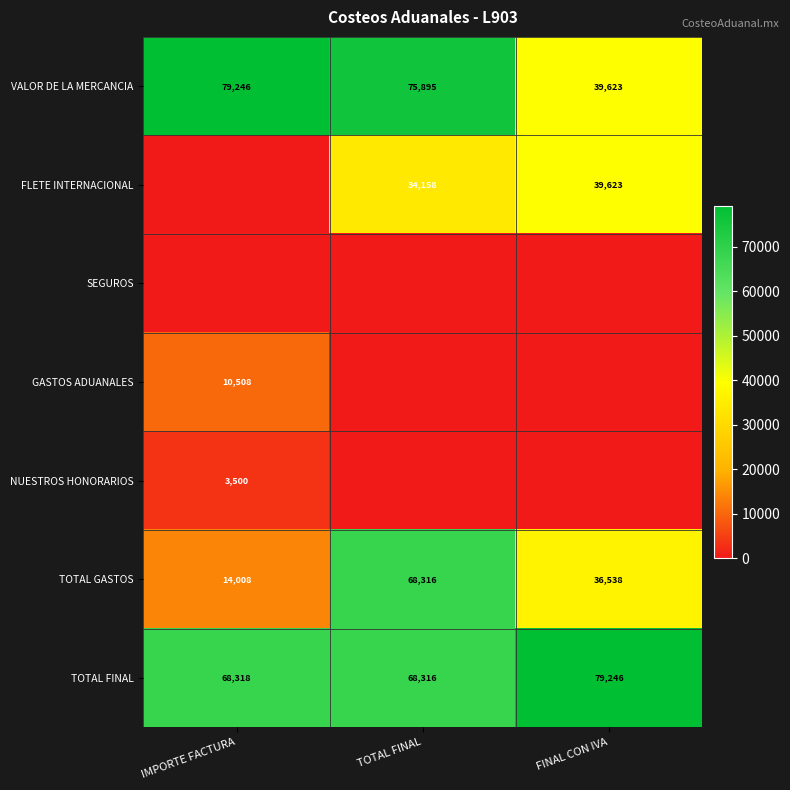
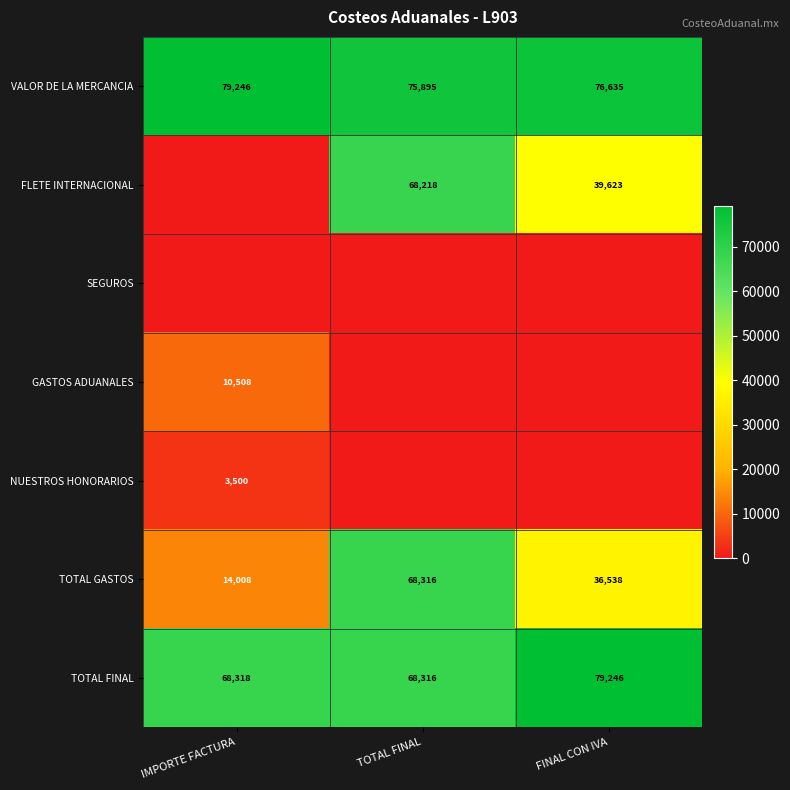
  {
    "VALOR DE LA MERCANCIA": {
      "IMPORTE FACTURA": "79,246",
      "TOTAL FINAL": "75,895",
-     "FINAL CON IVA": "39,623"
+     "FINAL CON IVA": "76,635"
    },
    "FLETE INTERNACIONAL": {
-     "TOTAL FINAL": "34,158",
+     "TOTAL FINAL": "68,218",
      "FINAL CON IVA": "39,623"
    },
    "GASTOS ADUANALES": {
      "IMPORTE FACTURA": "10,508"
    },
    "NUESTROS HONORARIOS": {
      "IMPORTE FACTURA": "3,500"
    },
    "TOTAL GASTOS": {
      "IMPORTE FACTURA": "14,008",
      "TOTAL FINAL": "68,316",
      "FINAL CON IVA": "36,538"
    },
    "TOTAL FINAL": {
      "IMPORTE FACTURA": "68,318",
      "TOTAL FINAL": "68,316",
      "FINAL CON IVA": "79,246"
    }
  }
